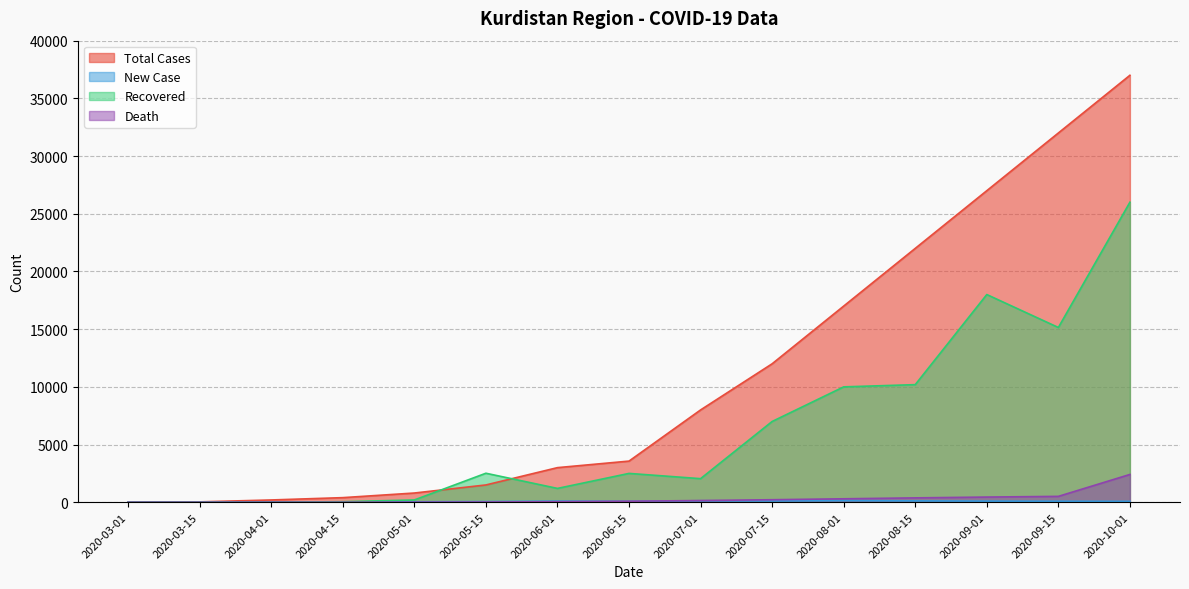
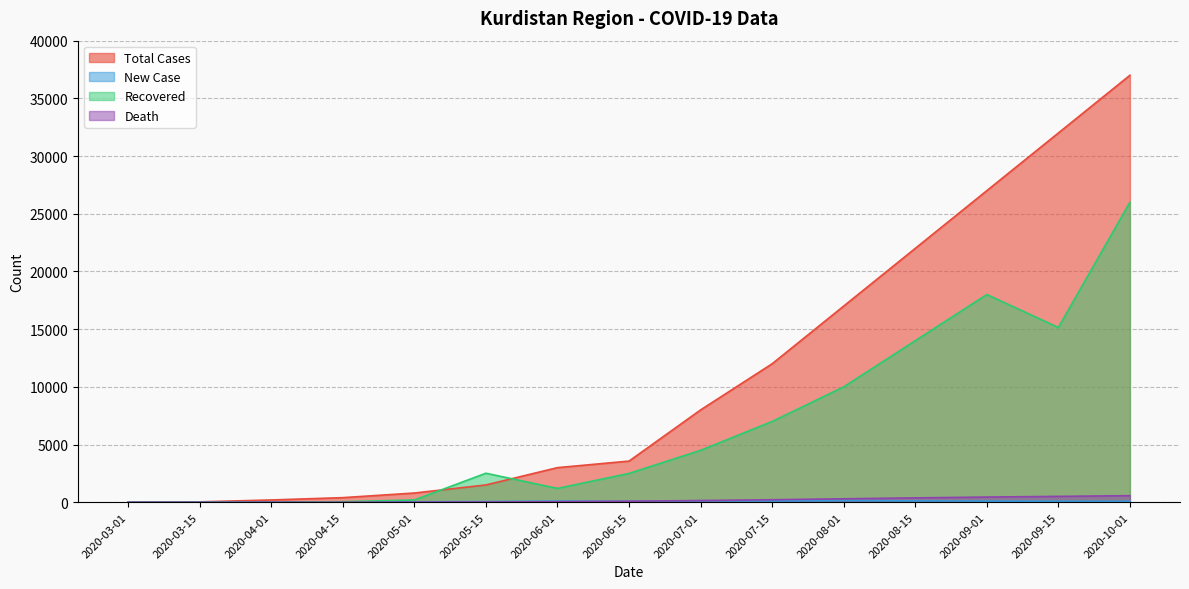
  {
    "Total Cases": {
      "2020-04-15": 400,
      "2020-05-01": 800,
      "2020-05-15": 1500,
      "2020-06-01": 3000,
      "2020-06-15": 3600,
      "2020-07-01": 8000,
      "2020-07-15": 12000,
      "2020-08-01": 17000,
      "2020-08-15": 22000,
      "2020-09-01": 27000,
      "2020-09-15": 32000,
      "2020-10-01": 37000
    },
    "New Case": {
      "2020-08-15": 100,
      "2020-09-01": 100,
      "2020-09-15": 100,
      "2020-10-01": 100
    },
    "Recovered": {
      "2020-05-15": 2500,
      "2020-06-01": 1200,
      "2020-06-15": 2500,
-     "2020-07-01": 2000,
+     "2020-07-01": 4500,
      "2020-07-15": 7000,
      "2020-08-01": 10000,
-     "2020-08-15": 10200,
+     "2020-08-15": 14000,
      "2020-09-01": 18000,
      "2020-09-15": 15100,
      "2020-10-01": 26000
    },
    "Death": {
      "2020-08-15": 400,
      "2020-09-01": 500,
      "2020-09-15": 500,
-     "2020-10-01": 2400
+     "2020-10-01": 600
    }
  }
